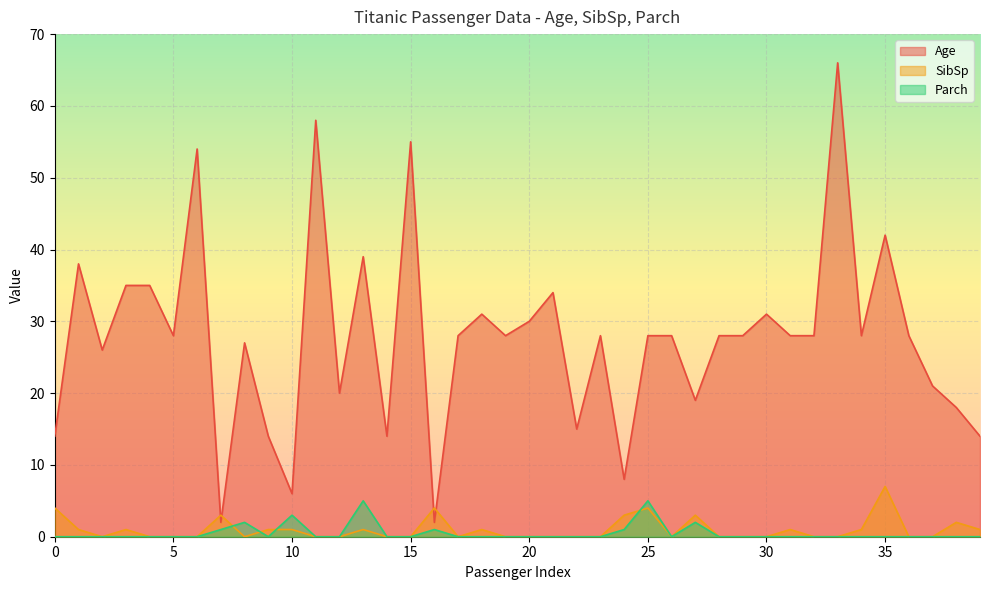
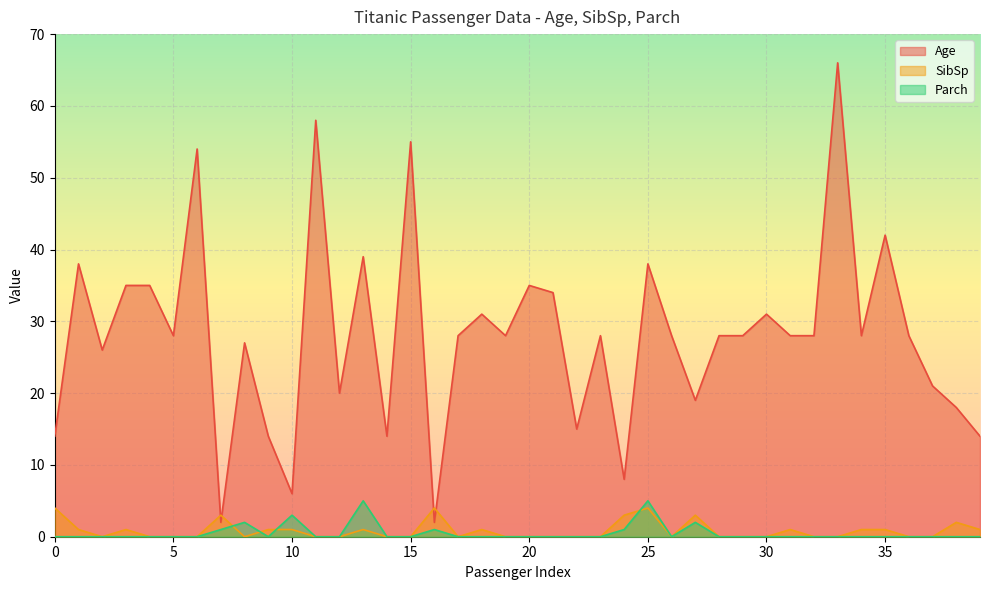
  {
    "Age": {
      "0": 14,
      "5": 28,
      "10": 6,
      "15": 55,
-     "20": 30,
-     "25": 28,
+     "20": 35,
+     "25": 38,
      "30": 31,
      "35": 42
    },
    "SibSp": {
      "0": 4,
      "10": 1,
      "25": 4,
-     "35": 7
+     "35": 1
    },
    "Parch": {
      "0": 0,
      "10": 3,
      "25": 5,
      "35": 0
    }
  }
